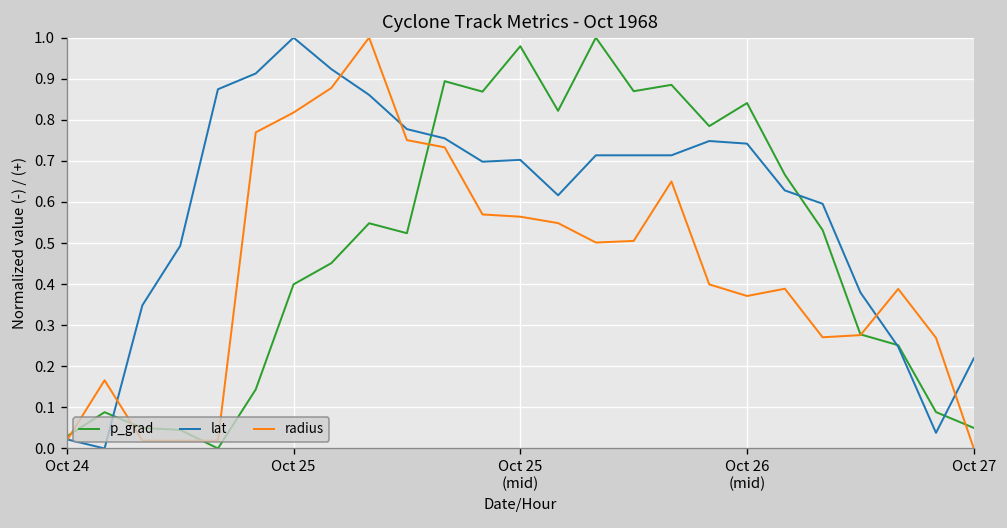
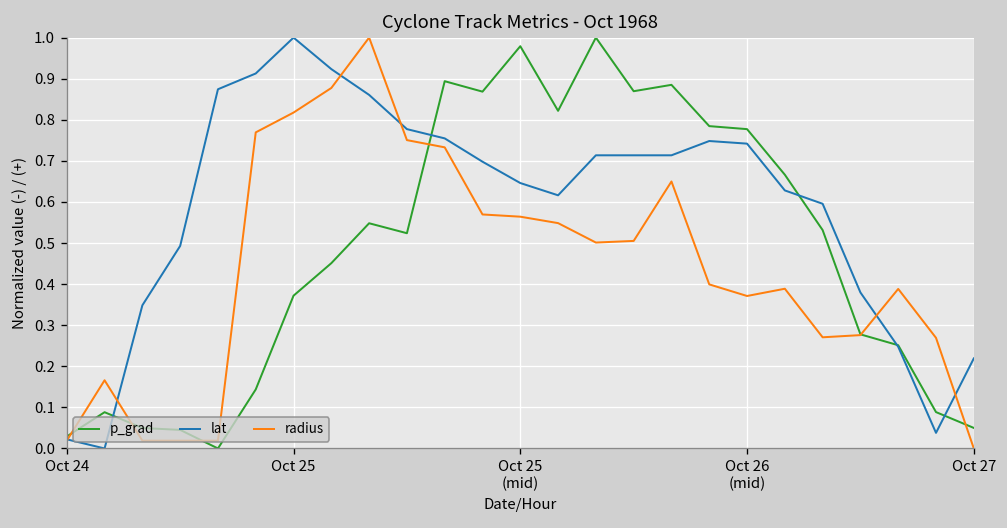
  {
    "p_grad": {
-     "Oct 25": 0.40,
+     "Oct 25": 0.37,
      "Oct 25 (mid)": 0.98,
-     "Oct 26 (mid)": 0.84,
+     "Oct 26 (mid)": 0.78,
      "Oct 27": 0.05
    },
    "lat": {
      "Oct 25": 1.00,
-     "Oct 25 (mid)": 0.70,
+     "Oct 25 (mid)": 0.65,
      "Oct 26 (mid)": 0.74,
      "Oct 27": 0.22
    },
    "radius": {
      "Oct 25": 0.82,
      "Oct 25 (mid)": 0.56,
      "Oct 26 (mid)": 0.37,
      "Oct 27": 0.00
    }
  }
